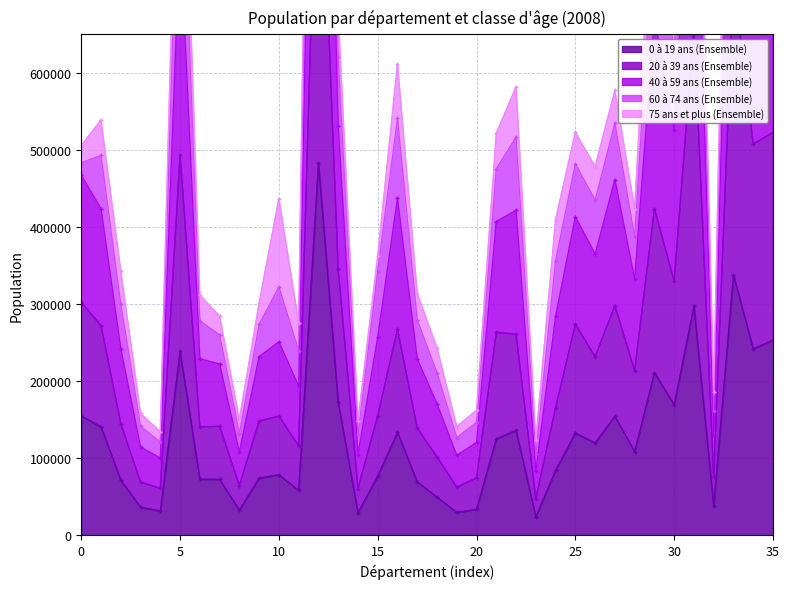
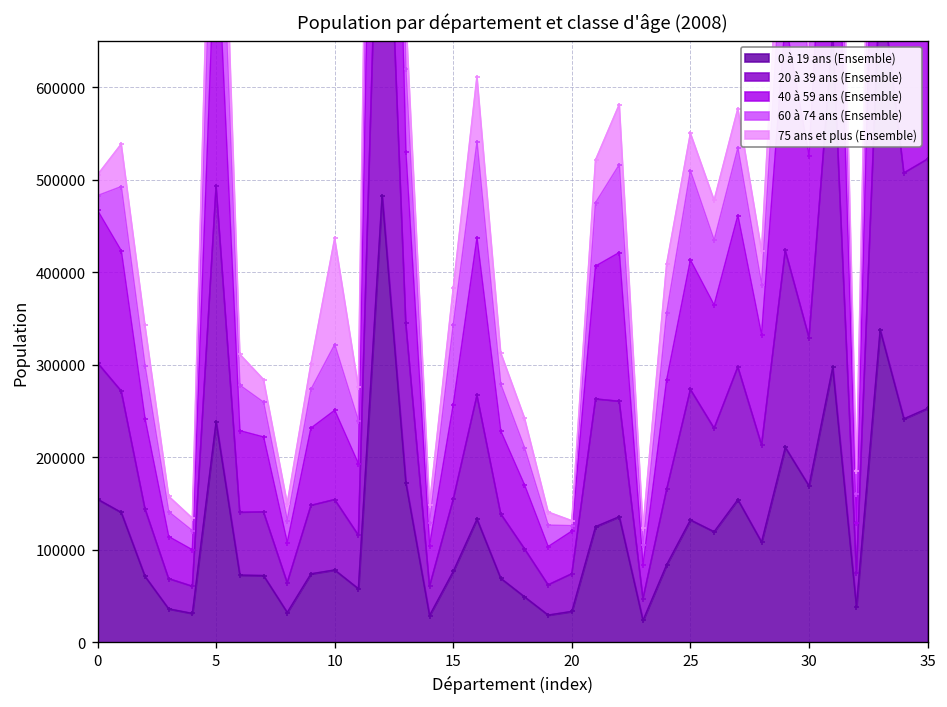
  {
    "60 à 74 ans (Ensemble)": {
      "0": 20000,
      "10": 70000,
      "15": 90000,
-     "20": 30000,
-     "25": 70000
+     "20": 10000,
+     "25": 100000
    },
    "75 ans et plus (Ensemble)": {
      "0": 20000,
      "10": 110000,
-     "15": 20000,
-     "20": 20000,
+     "15": 40000,
+     "20": 10000,
      "25": 40000
    }
  }
